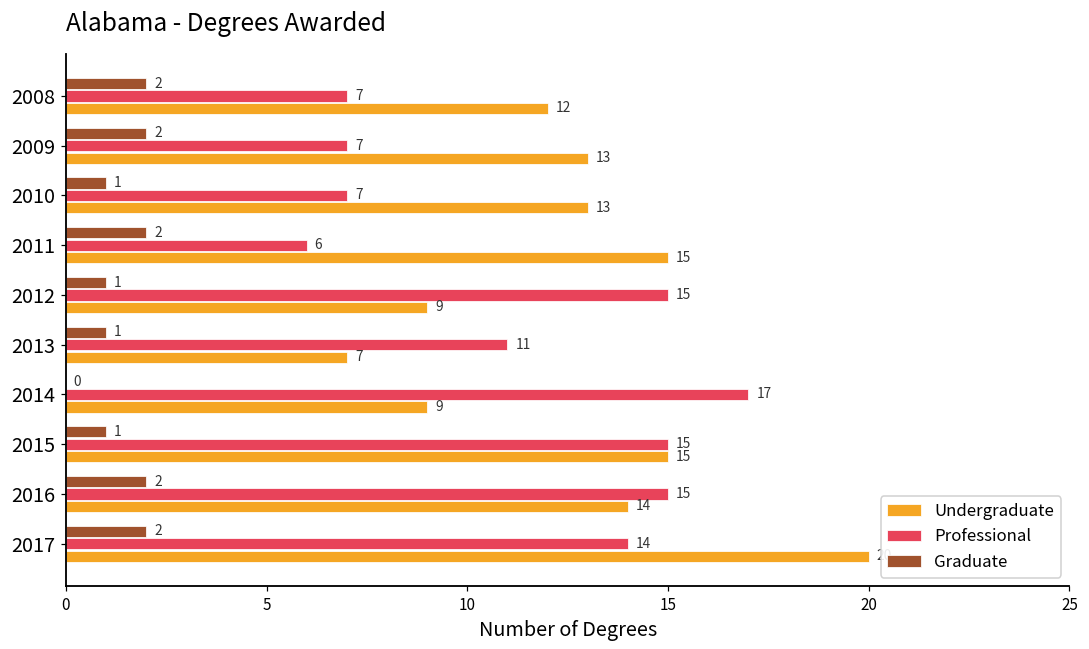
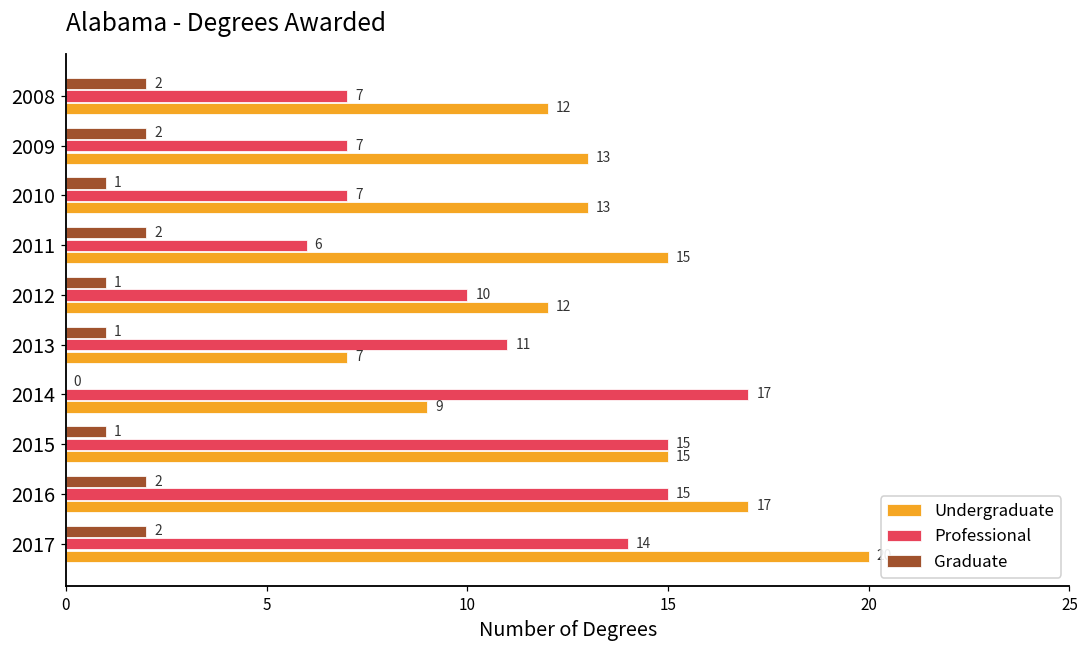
  {
    "Undergraduate": {
      "2008": 12,
      "2009": 13,
      "2010": 13,
      "2011": 15,
-     "2012": 9,
+     "2012": 12,
      "2013": 7,
      "2014": 9,
      "2015": 15,
-     "2016": 14
+     "2016": 17
    },
    "Professional": {
      "2008": 7,
      "2009": 7,
      "2010": 7,
      "2011": 6,
-     "2012": 15,
+     "2012": 10,
      "2013": 11,
      "2014": 17,
      "2015": 15,
      "2016": 15,
      "2017": 14
    },
    "Graduate": {
      "2008": 2,
      "2009": 2,
      "2010": 1,
      "2011": 2,
      "2012": 1,
      "2013": 1,
      "2014": 0,
      "2015": 1,
      "2016": 2,
      "2017": 2
    }
  }
